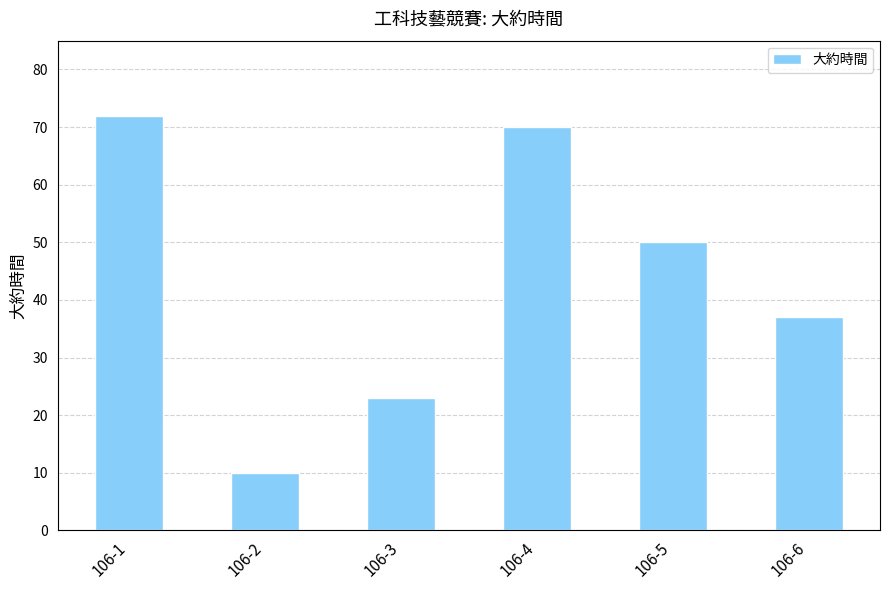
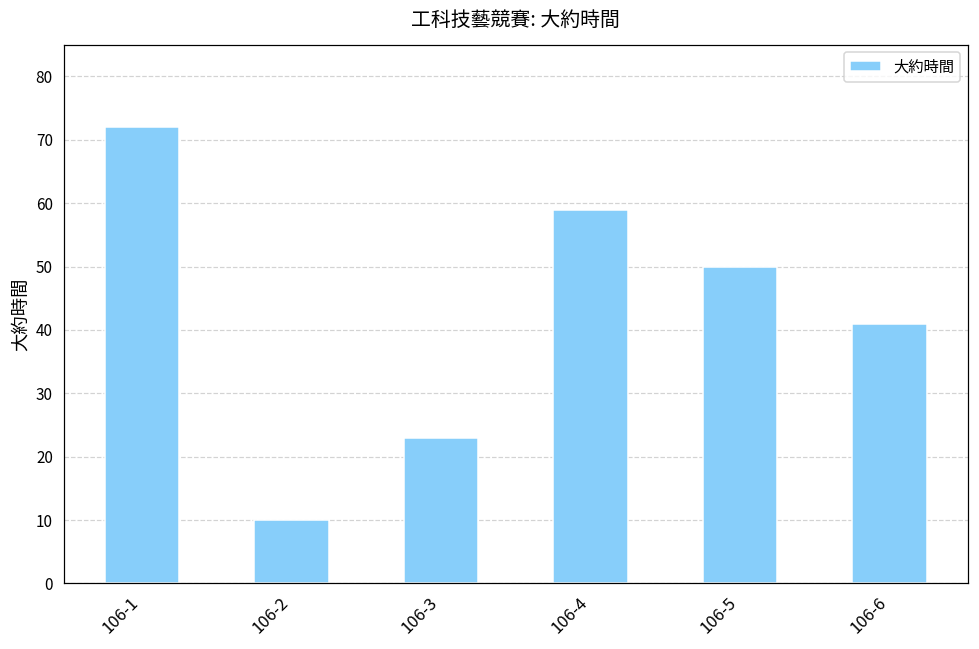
  {
    "106-1": 72,
    "106-2": 10,
    "106-3": 23,
-   "106-4": 70,
+   "106-4": 59,
    "106-5": 50,
-   "106-6": 37
+   "106-6": 41
  }
